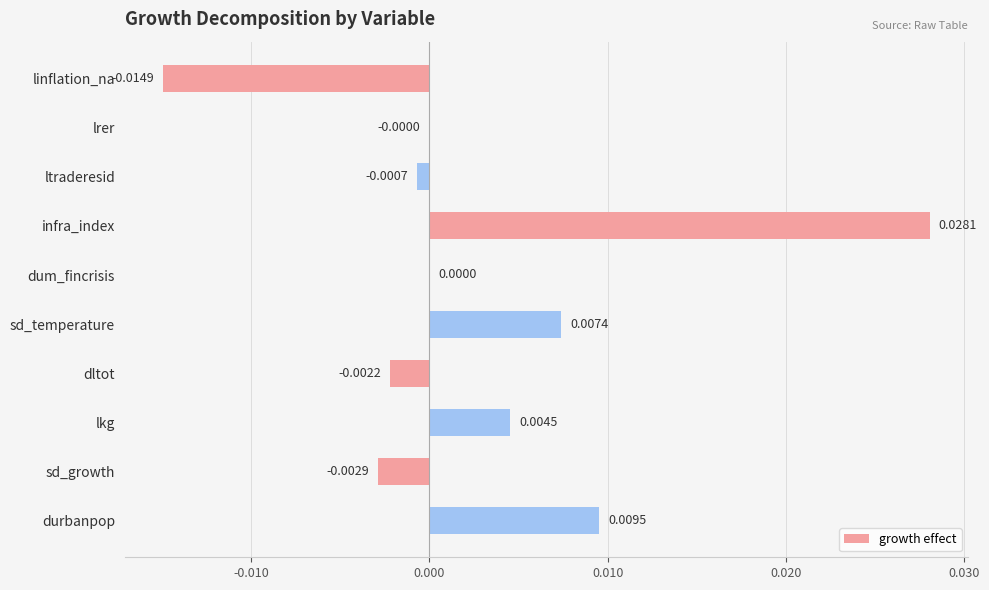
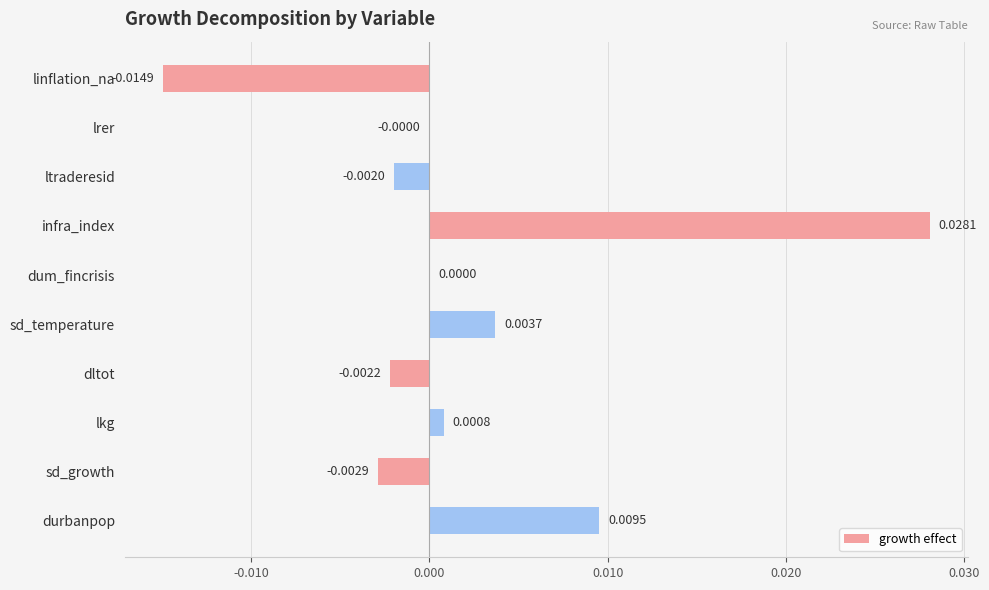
  {
    "linflation_na": -0.0149,
    "lrer": -0.0000,
-   "ltraderesid": -0.0007,
+   "ltraderesid": -0.0020,
    "infra_index": 0.0281,
    "dum_fincrisis": 0.0000,
-   "sd_temperature": 0.0074,
+   "sd_temperature": 0.0037,
    "dltot": -0.0022,
-   "lkg": 0.0045,
+   "lkg": 0.0008,
    "sd_growth": -0.0029,
    "durbanpop": 0.0095
  }
